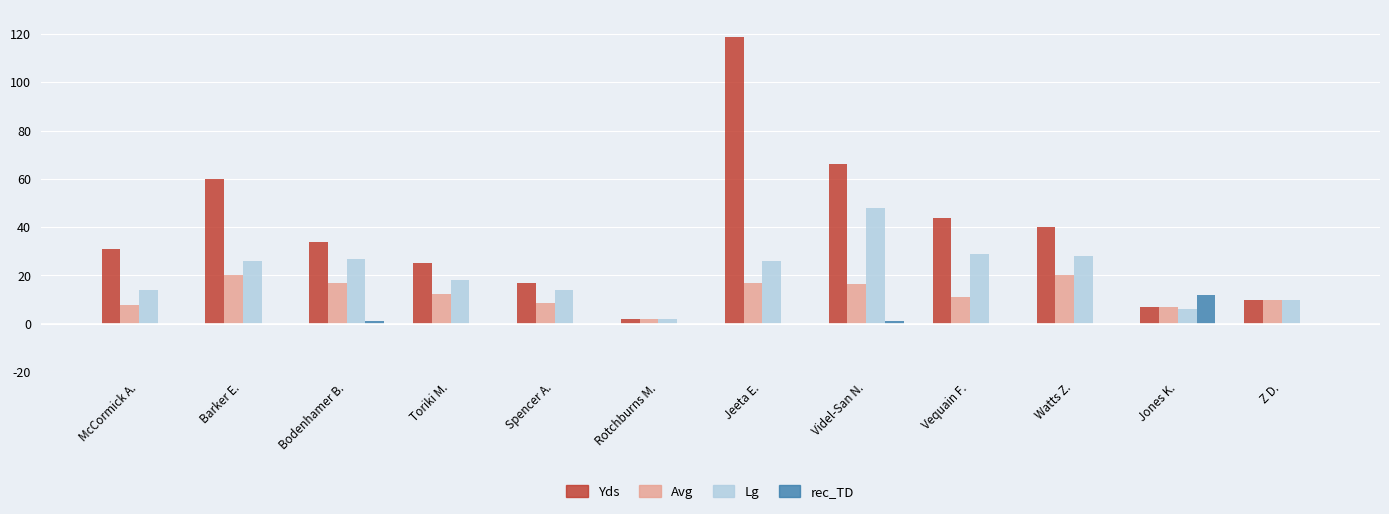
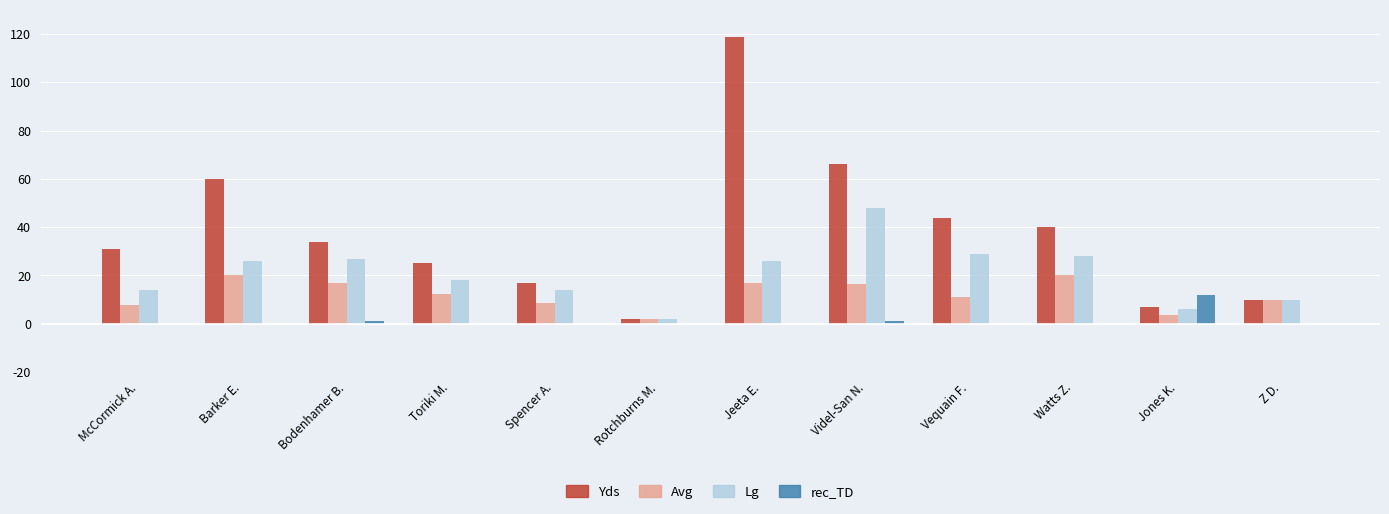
  {
    "Yds": {
      "McCormick A.": 31,
      "Barker E.": 60,
      "Bodenhamer B.": 34,
      "Toriki M.": 25,
      "Spencer A.": 17,
      "Rotchburns M.": 2,
      "Jeeta E.": 119,
      "Videl-San N.": 66,
      "Vequain F.": 44,
      "Watts Z.": 40,
      "Jones K.": 7,
      "Z D.": 10
    },
    "Avg": {
      "McCormick A.": 8,
      "Barker E.": 20,
      "Bodenhamer B.": 17,
      "Toriki M.": 13,
      "Spencer A.": 9,
      "Rotchburns M.": 2,
      "Jeeta E.": 17,
      "Videl-San N.": 17,
      "Vequain F.": 11,
      "Watts Z.": 20,
-     "Jones K.": 7,
+     "Jones K.": 4,
      "Z D.": 10
    },
    "Lg": {
      "McCormick A.": 14,
      "Barker E.": 26,
      "Bodenhamer B.": 27,
      "Toriki M.": 18,
      "Spencer A.": 14,
      "Rotchburns M.": 2,
      "Jeeta E.": 26,
      "Videl-San N.": 48,
      "Vequain F.": 29,
      "Watts Z.": 28,
      "Jones K.": 6,
      "Z D.": 10
    },
    "rec_TD": {
      "McCormick A.": 0,
      "Barker E.": 0,
      "Toriki M.": 0,
      "Spencer A.": 0,
      "Rotchburns M.": 0,
      "Jeeta E.": 0,
      "Vequain F.": 0,
      "Watts Z.": 0,
      "Jones K.": 12,
      "Z D.": 0
    }
  }
